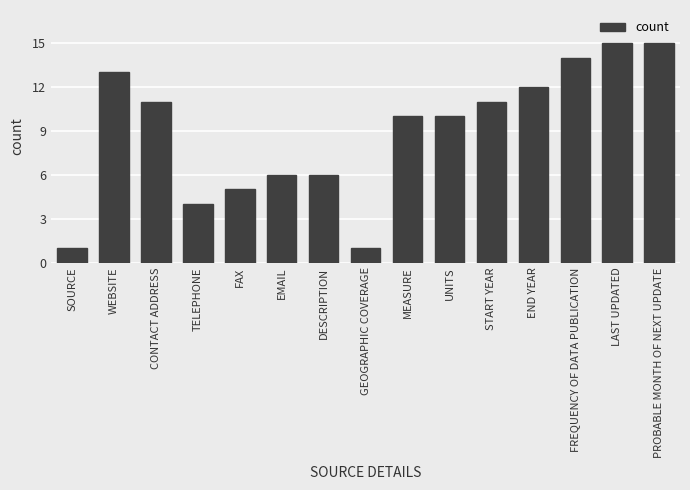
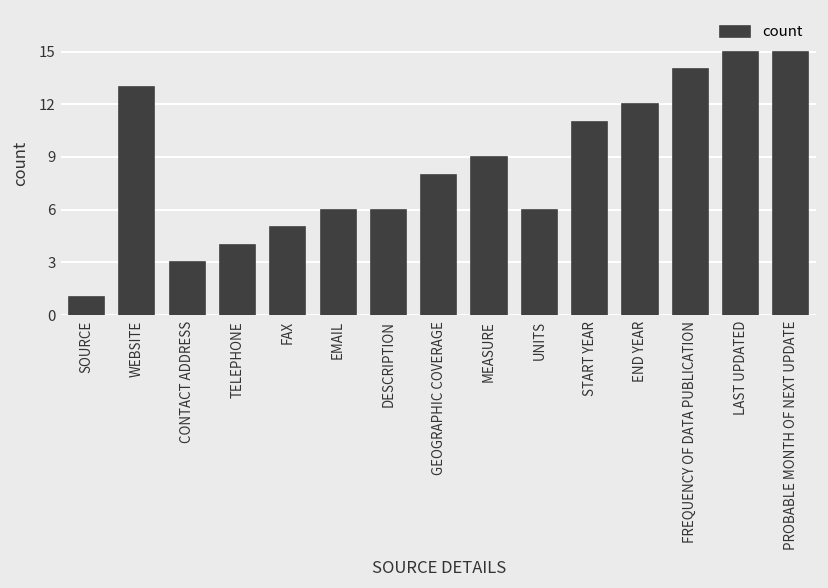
  {
    "SOURCE": 1,
    "WEBSITE": 13,
-   "CONTACT ADDRESS": 11,
+   "CONTACT ADDRESS": 3,
    "TELEPHONE": 4,
    "FAX": 5,
    "EMAIL": 6,
    "DESCRIPTION": 6,
-   "GEOGRAPHIC COVERAGE": 1,
-   "MEASURE": 10,
-   "UNITS": 10,
+   "GEOGRAPHIC COVERAGE": 8,
+   "MEASURE": 9,
+   "UNITS": 6,
    "START YEAR": 11,
    "END YEAR": 12,
    "FREQUENCY OF DATA PUBLICATION": 14,
    "LAST UPDATED": 15,
    "PROBABLE MONTH OF NEXT UPDATE": 15
  }
